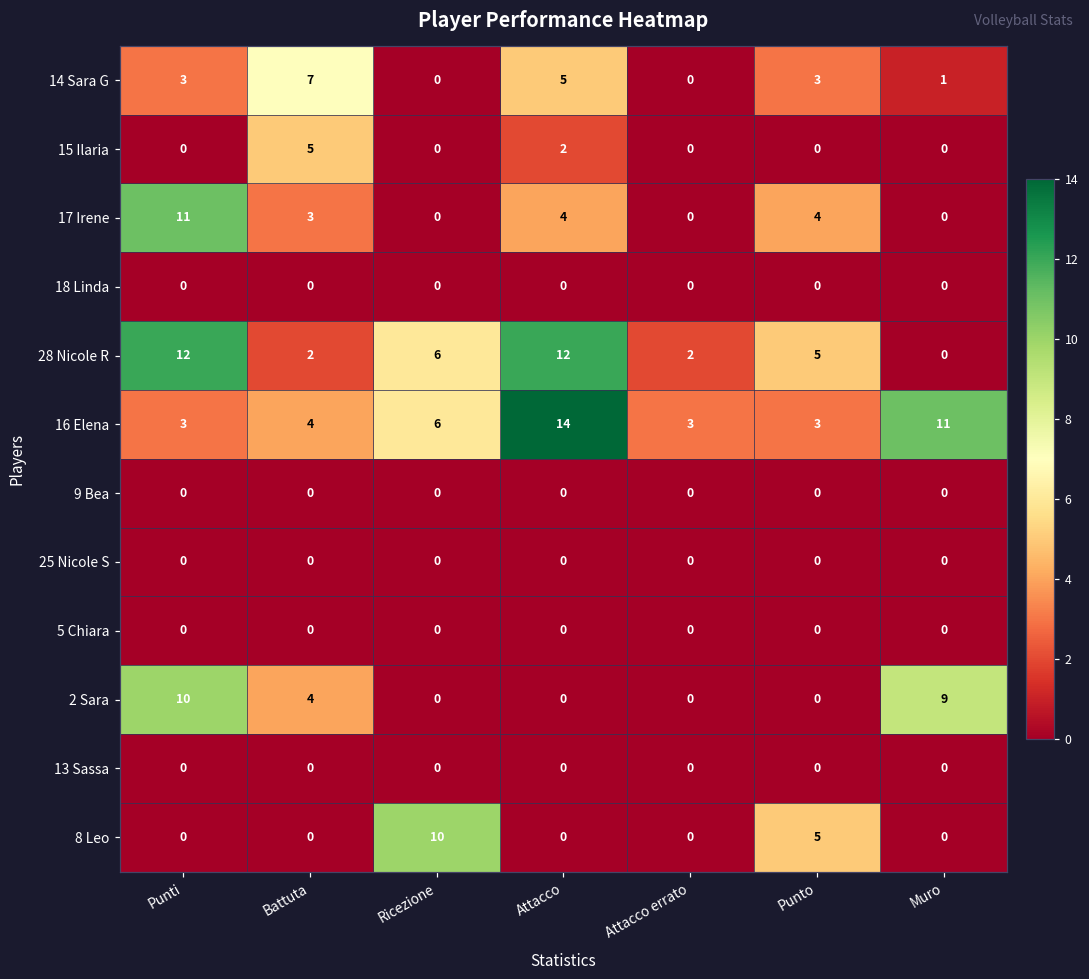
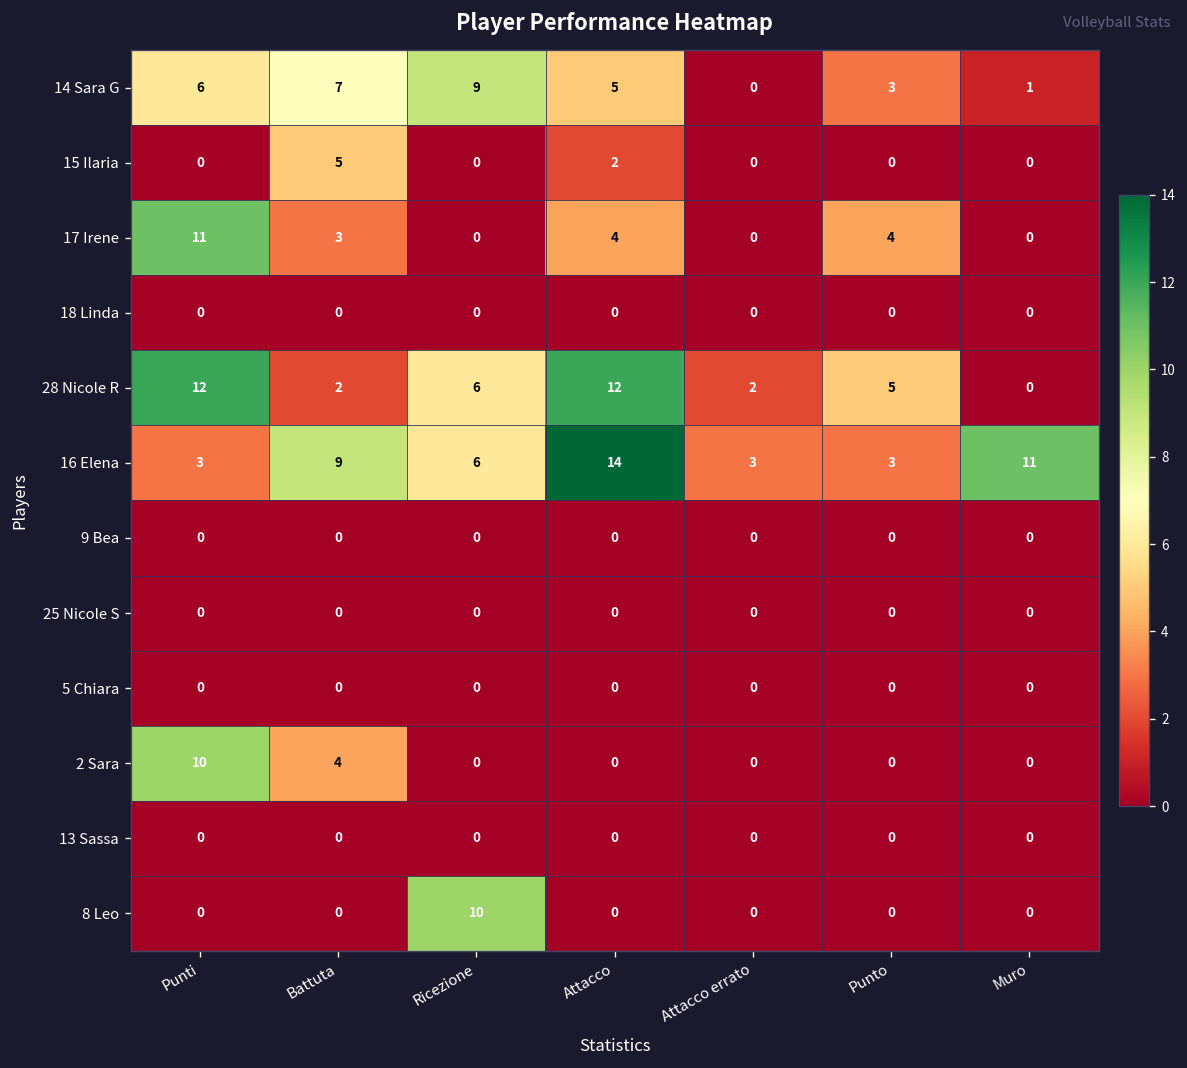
  {
    "14 Sara G": {
-     "Punti": 3,
+     "Punti": 6,
      "Battuta": 7,
-     "Ricezione": 0,
+     "Ricezione": 9,
      "Attacco": 5,
      "Attacco errato": 0,
      "Punto": 3,
      "Muro": 1
    },
    "15 Ilaria": {
      "Punti": 0,
      "Battuta": 5,
      "Ricezione": 0,
      "Attacco": 2,
      "Attacco errato": 0,
      "Punto": 0,
      "Muro": 0
    },
    "17 Irene": {
      "Punti": 11,
      "Battuta": 3,
      "Ricezione": 0,
      "Attacco": 4,
      "Attacco errato": 0,
      "Punto": 4,
      "Muro": 0
    },
    "18 Linda": {
      "Punti": 0,
      "Battuta": 0,
      "Ricezione": 0,
      "Attacco": 0,
      "Attacco errato": 0,
      "Punto": 0,
      "Muro": 0
    },
    "28 Nicole R": {
      "Punti": 12,
      "Battuta": 2,
      "Ricezione": 6,
      "Attacco": 12,
      "Attacco errato": 2,
      "Punto": 5,
      "Muro": 0
    },
    "16 Elena": {
      "Punti": 3,
-     "Battuta": 4,
+     "Battuta": 9,
      "Ricezione": 6,
      "Attacco": 14,
      "Attacco errato": 3,
      "Punto": 3,
      "Muro": 11
    },
    "9 Bea": {
      "Punti": 0,
      "Battuta": 0,
      "Ricezione": 0,
      "Attacco": 0,
      "Attacco errato": 0,
      "Punto": 0,
      "Muro": 0
    },
    "25 Nicole S": {
      "Punti": 0,
      "Battuta": 0,
      "Ricezione": 0,
      "Attacco": 0,
      "Attacco errato": 0,
      "Punto": 0,
      "Muro": 0
    },
    "5 Chiara": {
      "Punti": 0,
      "Battuta": 0,
      "Ricezione": 0,
      "Attacco": 0,
      "Attacco errato": 0,
      "Punto": 0,
      "Muro": 0
    },
    "2 Sara": {
      "Punti": 10,
      "Battuta": 4,
      "Ricezione": 0,
      "Attacco": 0,
      "Attacco errato": 0,
      "Punto": 0,
-     "Muro": 9
+     "Muro": 0
    },
    "13 Sassa": {
      "Punti": 0,
      "Battuta": 0,
      "Ricezione": 0,
      "Attacco": 0,
      "Attacco errato": 0,
      "Punto": 0,
      "Muro": 0
    },
    "8 Leo": {
      "Punti": 0,
      "Battuta": 0,
      "Ricezione": 10,
      "Attacco": 0,
      "Attacco errato": 0,
-     "Punto": 5,
+     "Punto": 0,
      "Muro": 0
    }
  }
